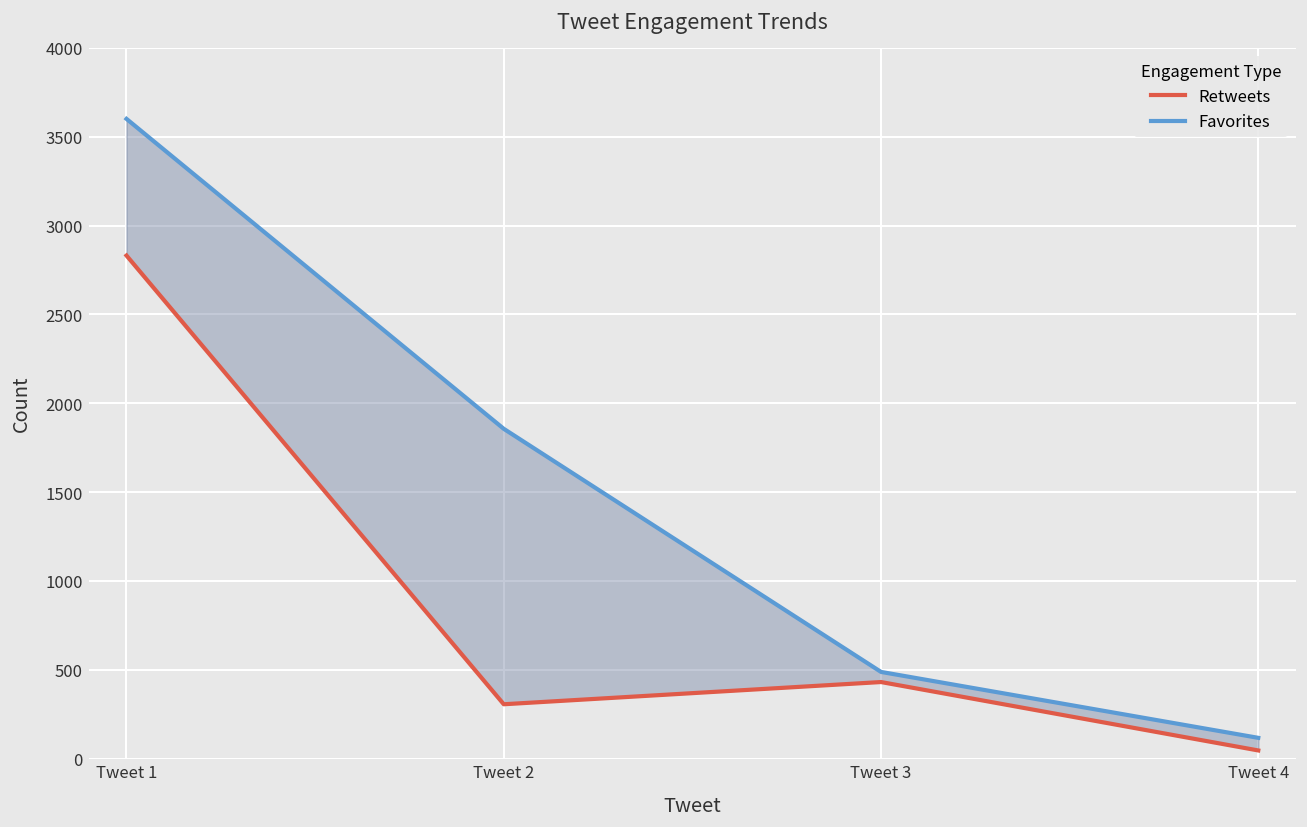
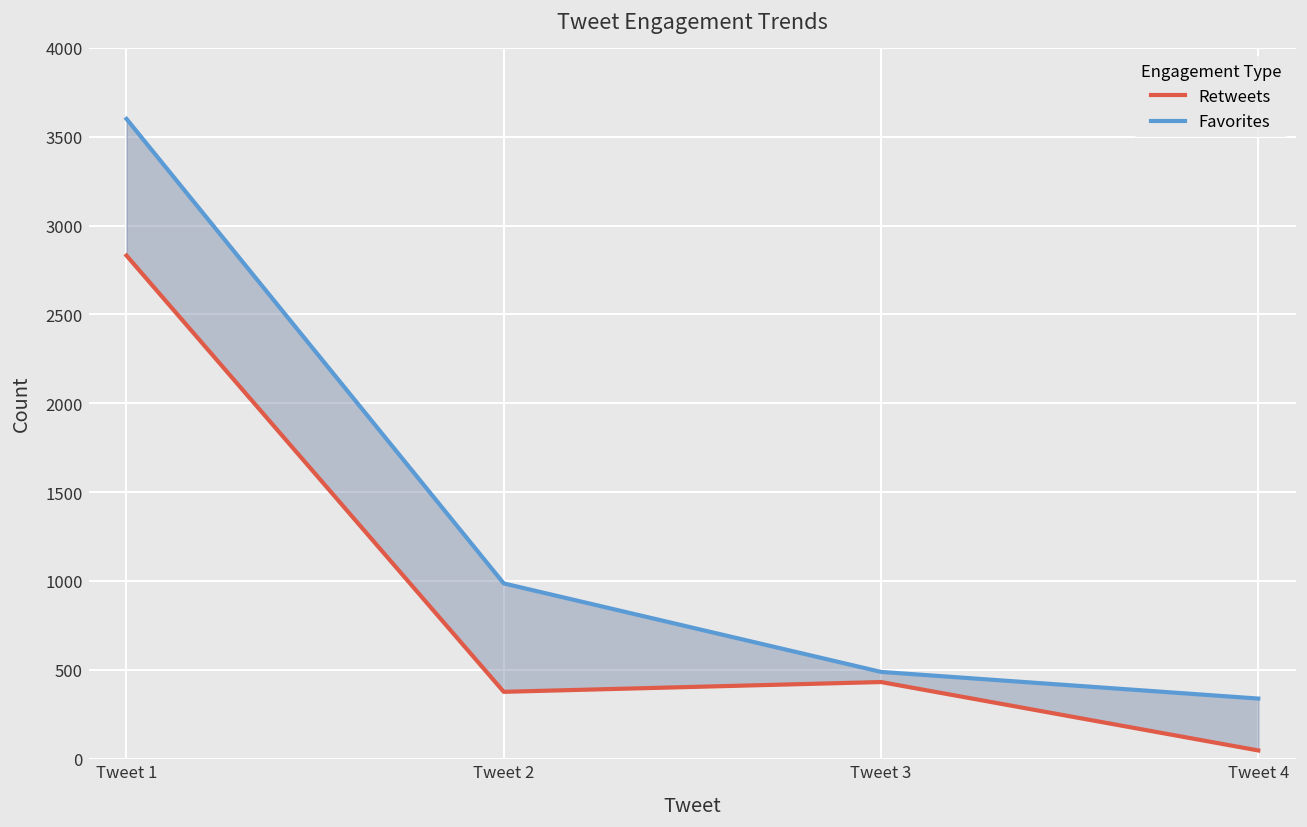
  {
    "Retweets": {
      "Tweet 1": 2830,
-     "Tweet 2": 310,
+     "Tweet 2": 380,
      "Tweet 3": 430,
      "Tweet 4": 50
    },
    "Favorites": {
      "Tweet 1": 3600,
-     "Tweet 2": 1860,
+     "Tweet 2": 990,
      "Tweet 3": 490,
-     "Tweet 4": 120
+     "Tweet 4": 340
    }
  }
